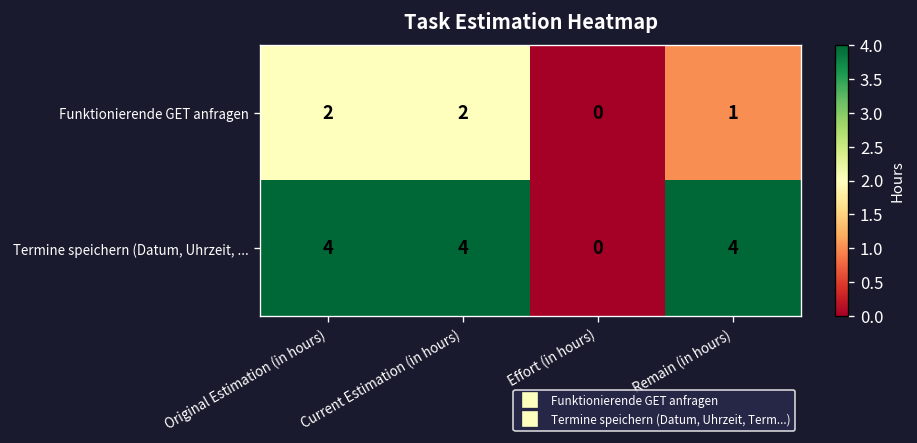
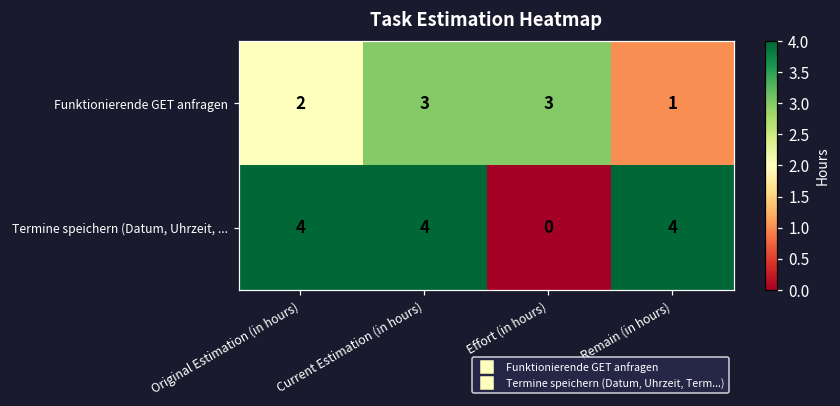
  {
    "Funktionierende GET anfragen": {
      "Original Estimation (in hours)": 2,
-     "Current Estimation (in hours)": 2,
-     "Effort (in hours)": 0,
+     "Current Estimation (in hours)": 3,
+     "Effort (in hours)": 3,
      "Remain (in hours)": 1
    },
    "Termine speichern (Datum, Uhrzeit, ...": {
      "Original Estimation (in hours)": 4,
      "Current Estimation (in hours)": 4,
      "Effort (in hours)": 0,
      "Remain (in hours)": 4
    }
  }
